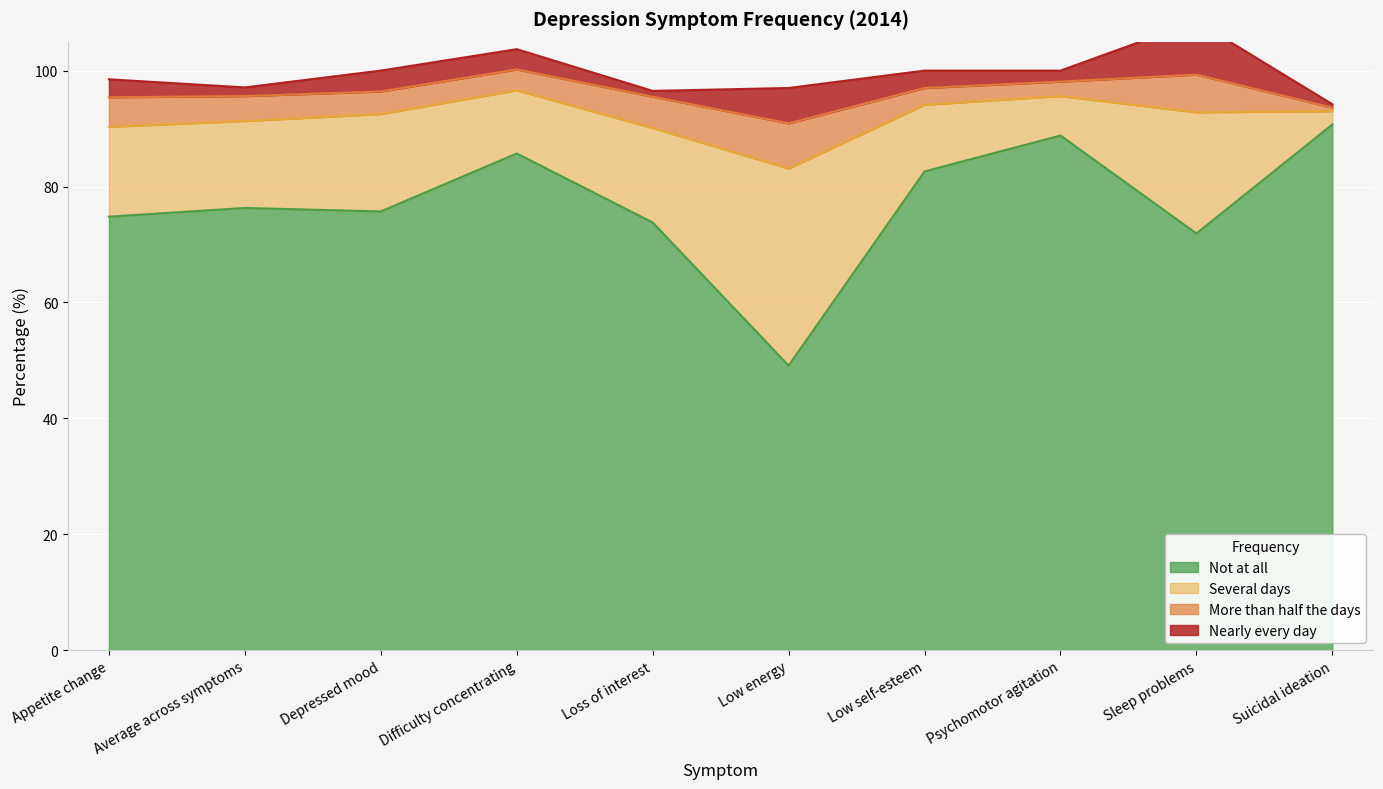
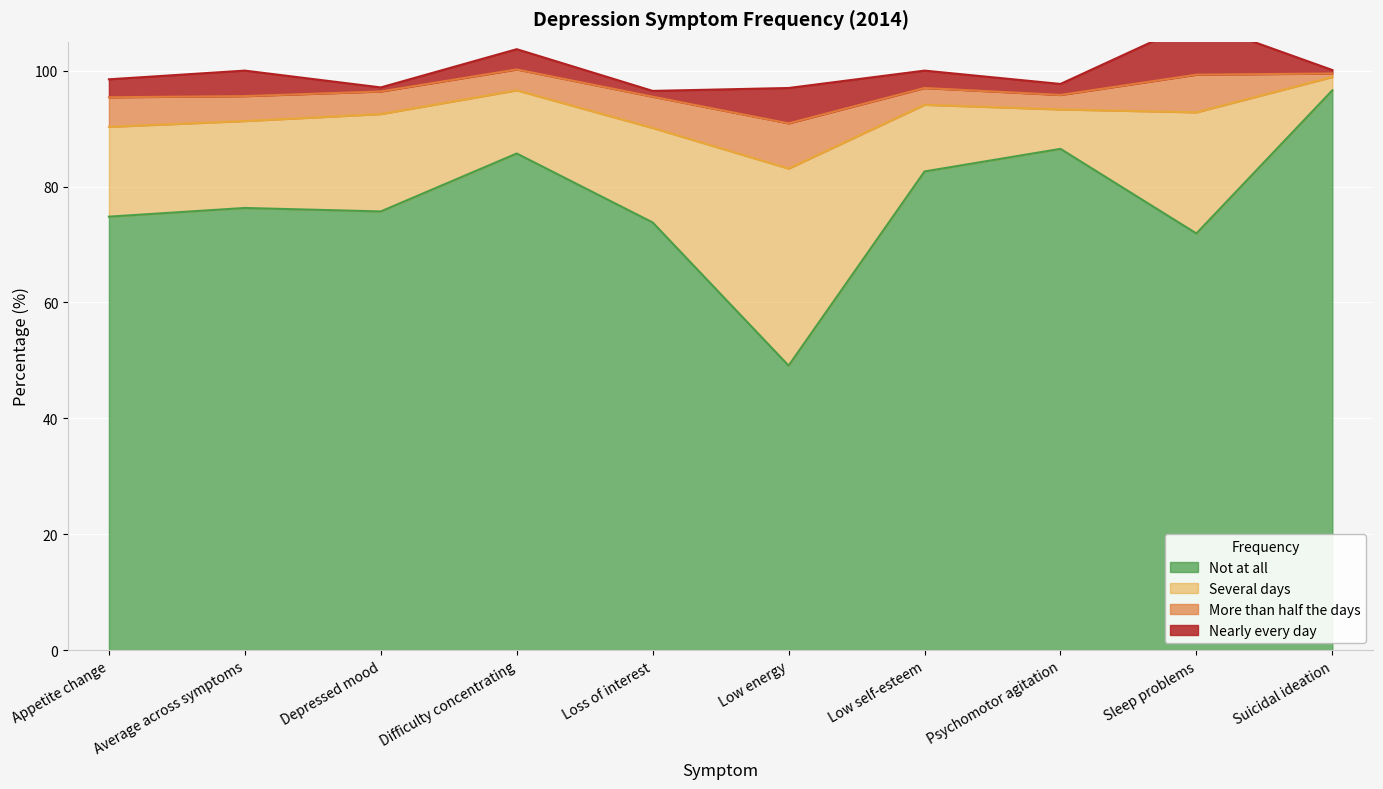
  {
    "Not at all": {
      "Appetite change": 75,
      "Average across symptoms": 76,
      "Depressed mood": 76,
      "Difficulty concentrating": 86,
      "Loss of interest": 74,
      "Low energy": 49,
      "Low self-esteem": 83,
-     "Psychomotor agitation": 89,
+     "Psychomotor agitation": 87,
      "Sleep problems": 72,
-     "Suicidal ideation": 91
+     "Suicidal ideation": 97
    },
    "Nearly every day": {
      "Appetite change": 3,
-     "Average across symptoms": 2,
-     "Depressed mood": 4,
+     "Average across symptoms": 4,
+     "Depressed mood": 1,
      "Difficulty concentrating": 4,
      "Loss of interest": 1,
      "Low energy": 6,
      "Low self-esteem": 3,
      "Psychomotor agitation": 2,
      "Suicidal ideation": 1
    }
  }
